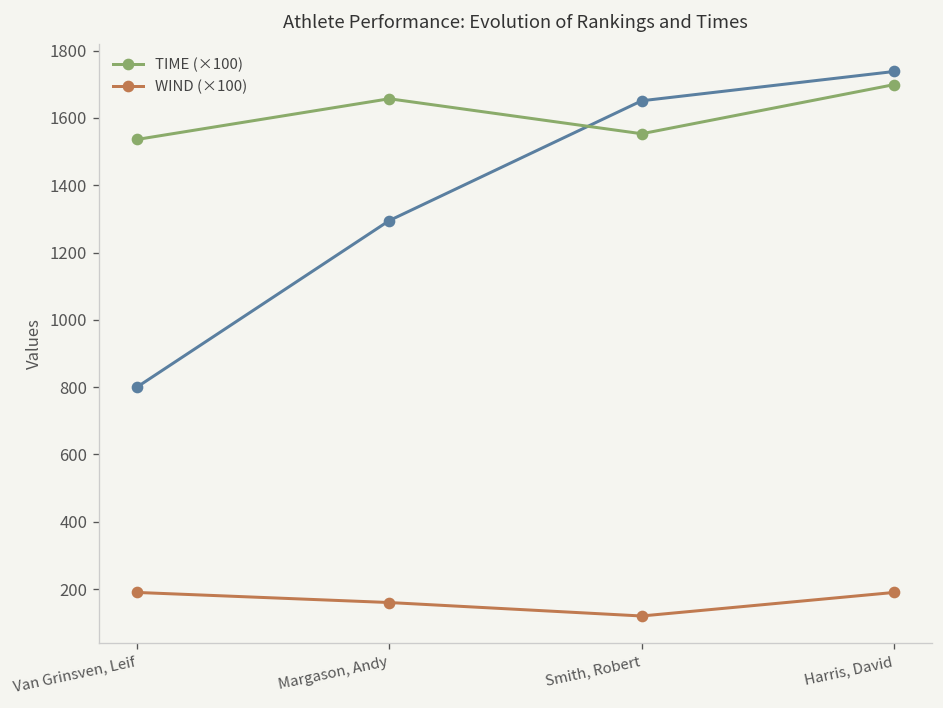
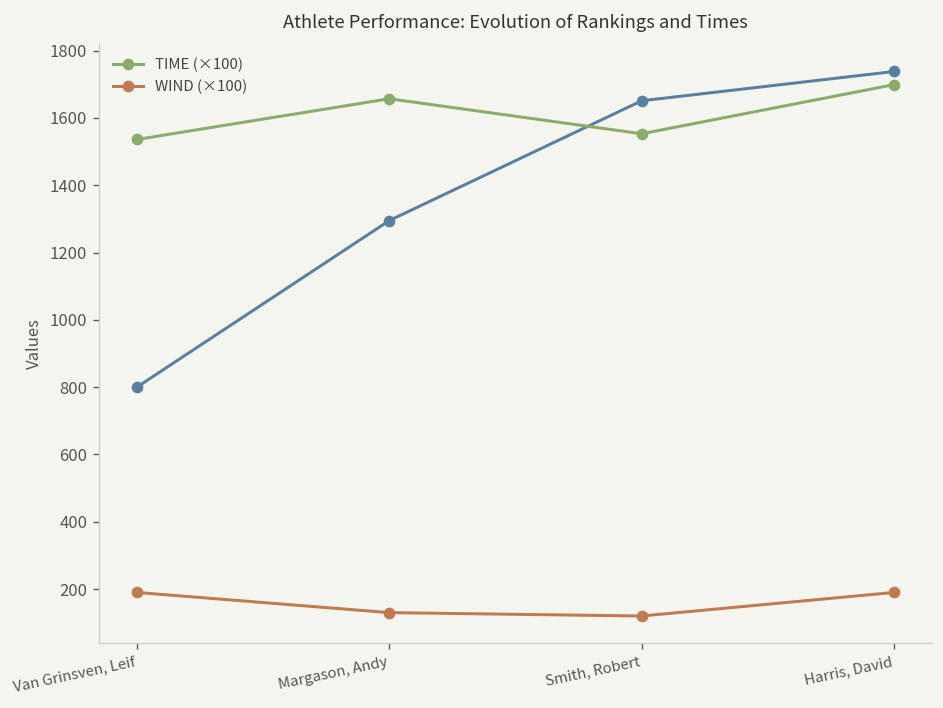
  {
    "TIME (×100)": {
      "Van Grinsven, Leif": 1540,
      "Margason, Andy": 1660,
      "Smith, Robert": 1550,
      "Harris, David": 1700
    },
    "WIND (×100)": {
      "Van Grinsven, Leif": 190,
-     "Margason, Andy": 160,
+     "Margason, Andy": 130,
      "Smith, Robert": 120,
      "Harris, David": 190
    }
  }
